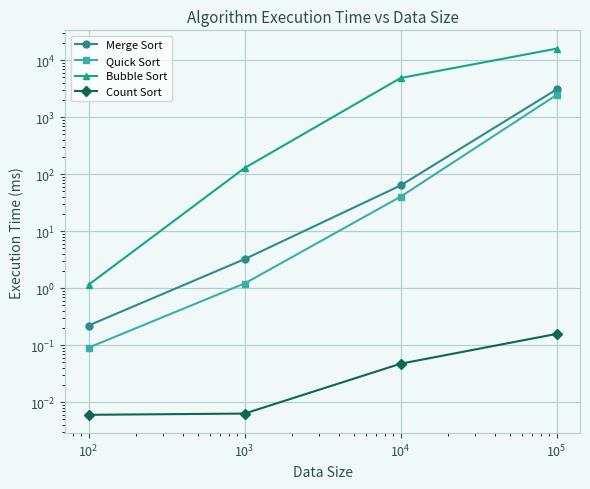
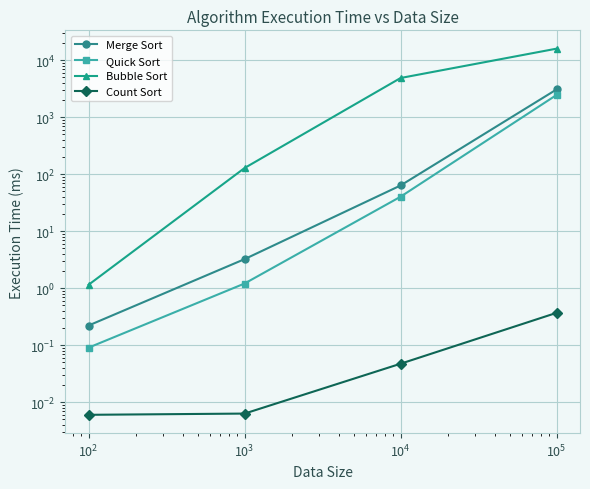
  {
    "Count Sort": {
      "10^2": 0.006,
      "10^3": 0.006,
      "10^4": 0.05,
-     "10^5": 0.16
+     "10^5": 0.4
    }
  }
